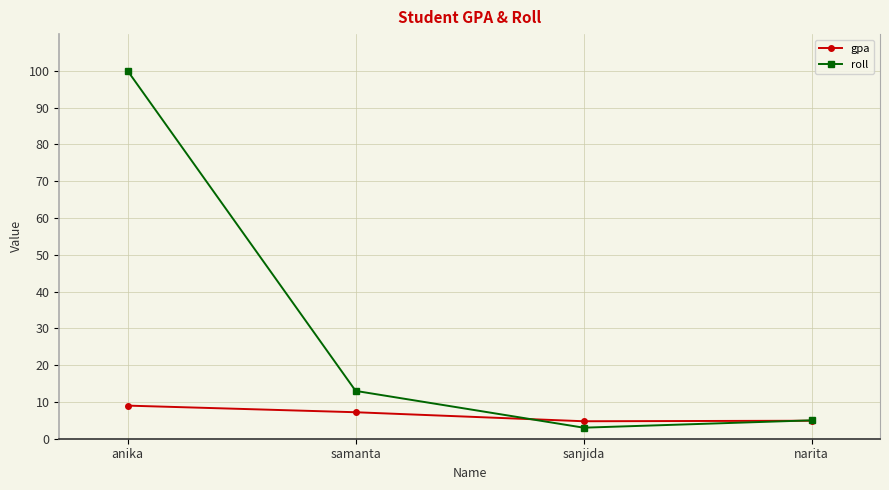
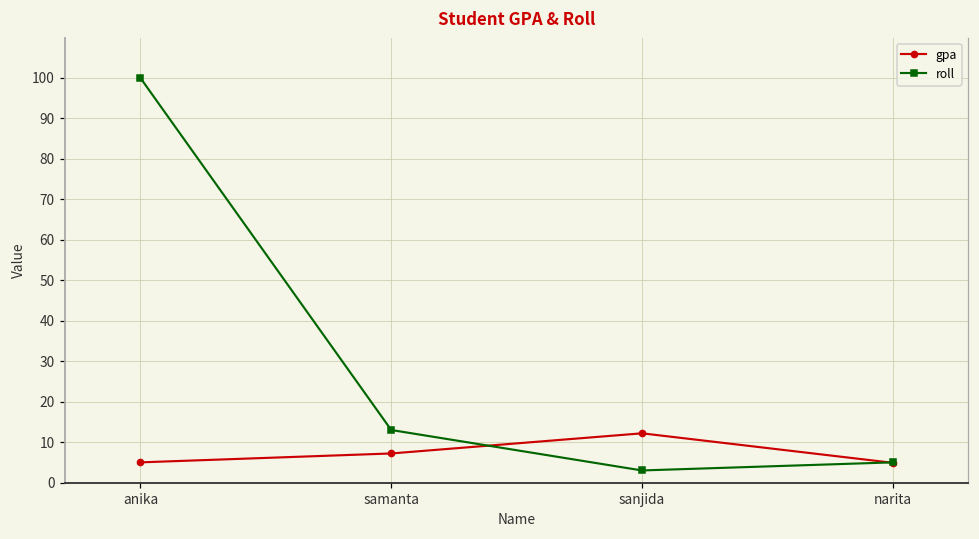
  {
    "gpa": {
-     "anika": 9,
+     "anika": 5,
      "samanta": 7,
-     "sanjida": 5
+     "sanjida": 12
    },
    "roll": {
      "anika": 100,
      "samanta": 13,
      "sanjida": 3
    }
  }
